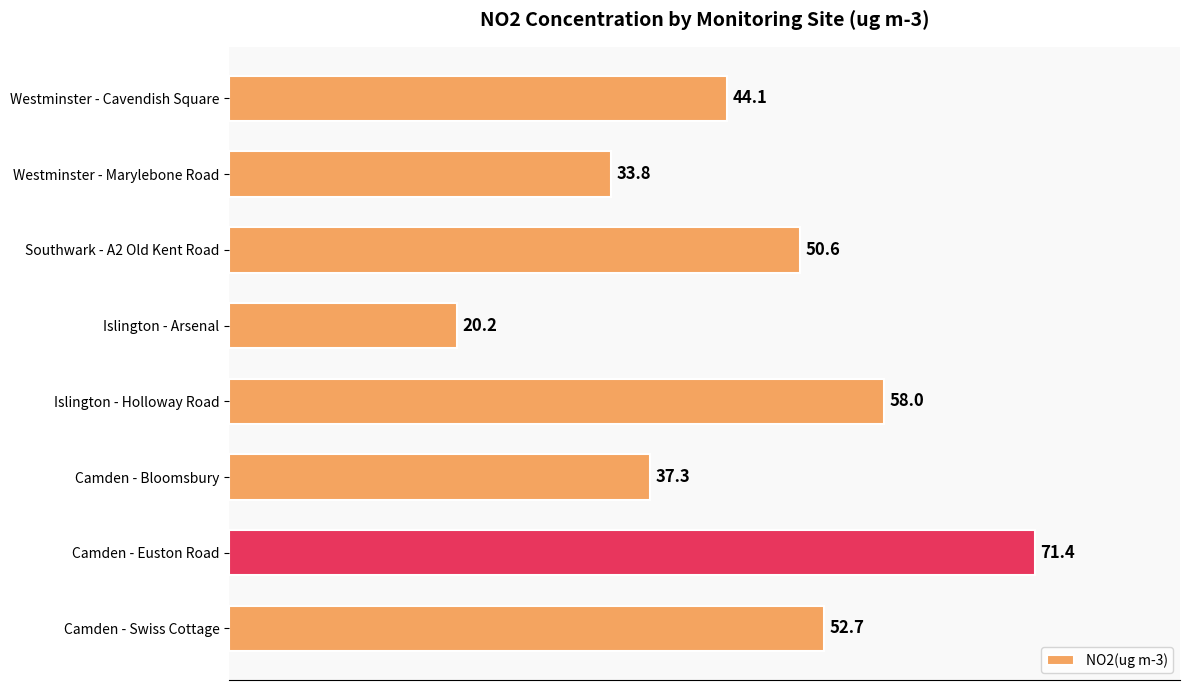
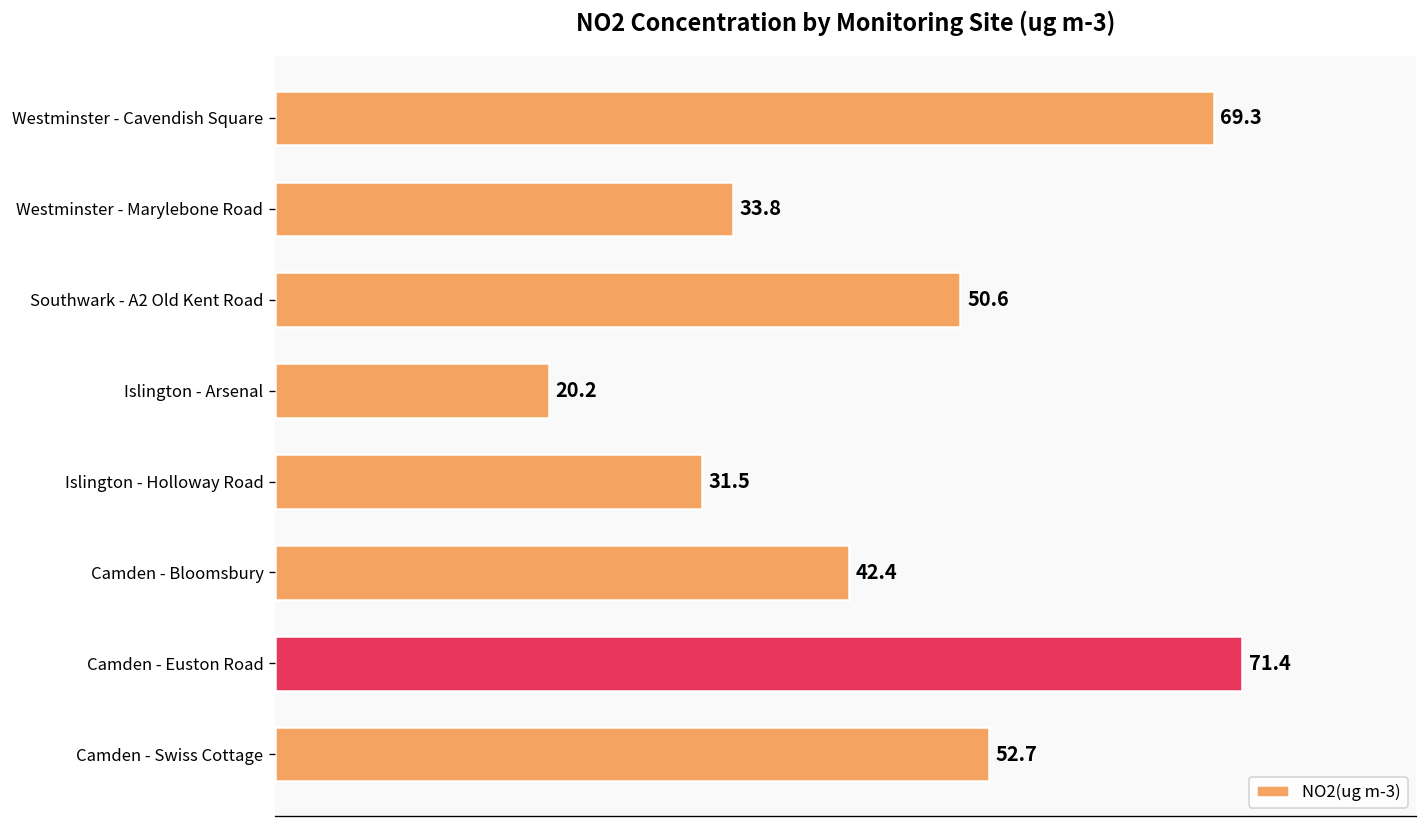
  {
-   "Westminster - Cavendish Square": 44.1,
+   "Westminster - Cavendish Square": 69.3,
    "Westminster - Marylebone Road": 33.8,
    "Southwark - A2 Old Kent Road": 50.6,
    "Islington - Arsenal": 20.2,
-   "Islington - Holloway Road": 58.0,
-   "Camden - Bloomsbury": 37.3,
+   "Islington - Holloway Road": 31.5,
+   "Camden - Bloomsbury": 42.4,
    "Camden - Euston Road": 71.4,
    "Camden - Swiss Cottage": 52.7
  }
